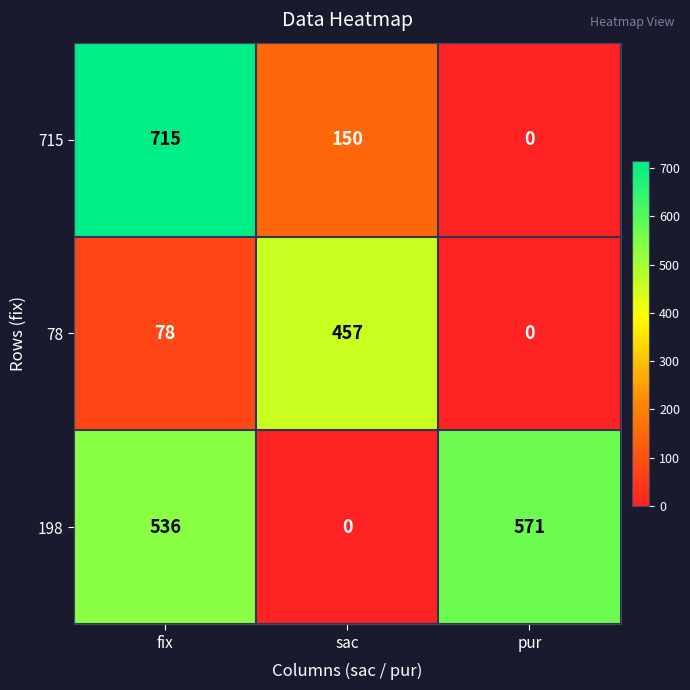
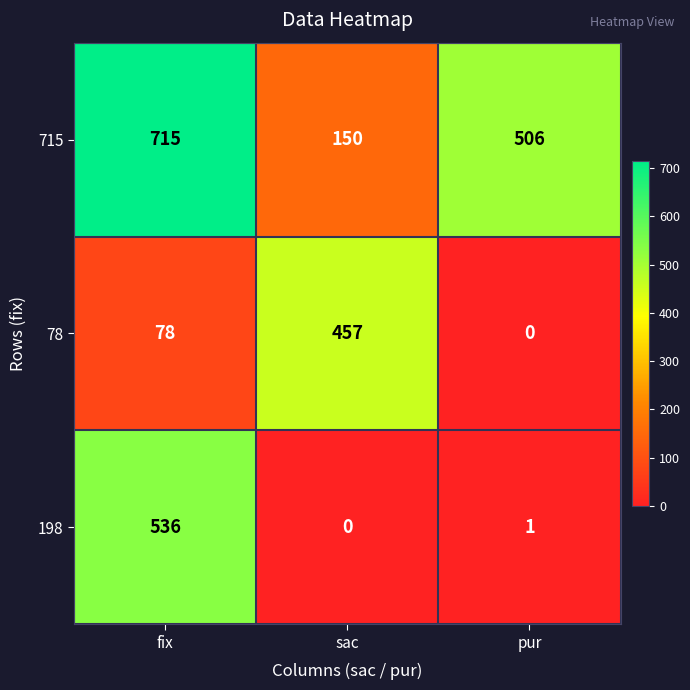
  {
    "715": {
      "fix": 715,
      "sac": 150,
-     "pur": 0
+     "pur": 506
    },
    "78": {
      "fix": 78,
      "sac": 457,
      "pur": 0
    },
    "198": {
      "fix": 536,
      "sac": 0,
-     "pur": 571
+     "pur": 1
    }
  }
